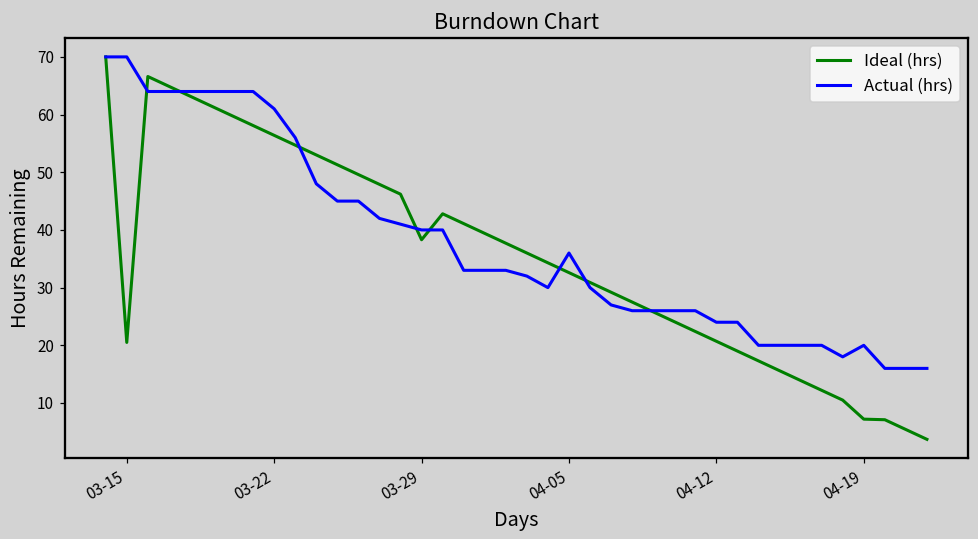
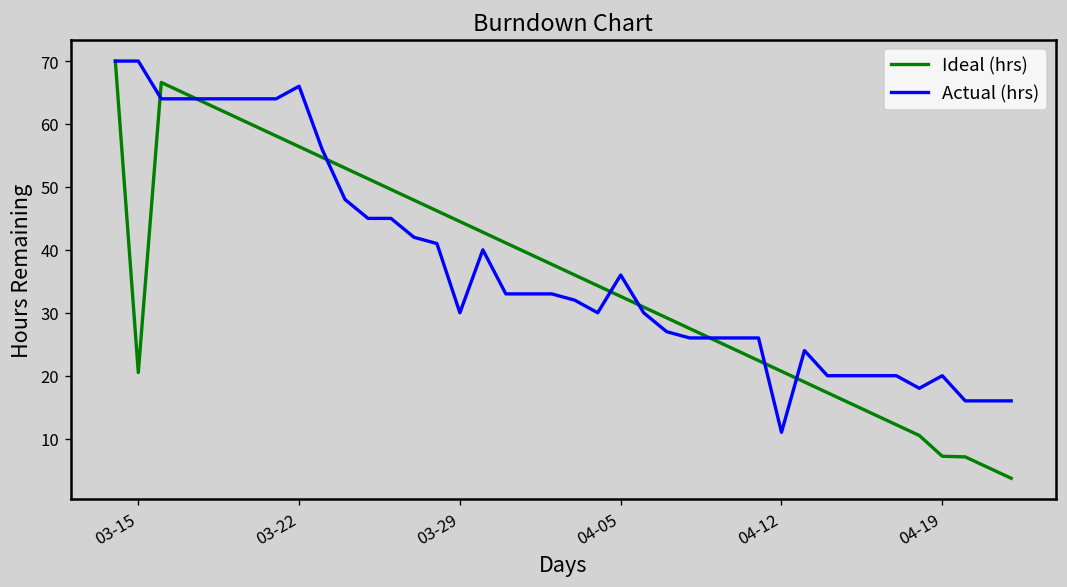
  {
    "Ideal (hrs)": {
      "03-15": 21,
      "03-22": 56,
-     "03-29": 38,
+     "03-29": 45,
      "04-05": 33,
      "04-12": 21,
      "04-19": 7
    },
    "Actual (hrs)": {
      "03-15": 70,
-     "03-22": 61,
-     "03-29": 40,
+     "03-22": 66,
+     "03-29": 30,
      "04-05": 36,
-     "04-12": 24,
+     "04-12": 11,
      "04-19": 20
    }
  }
